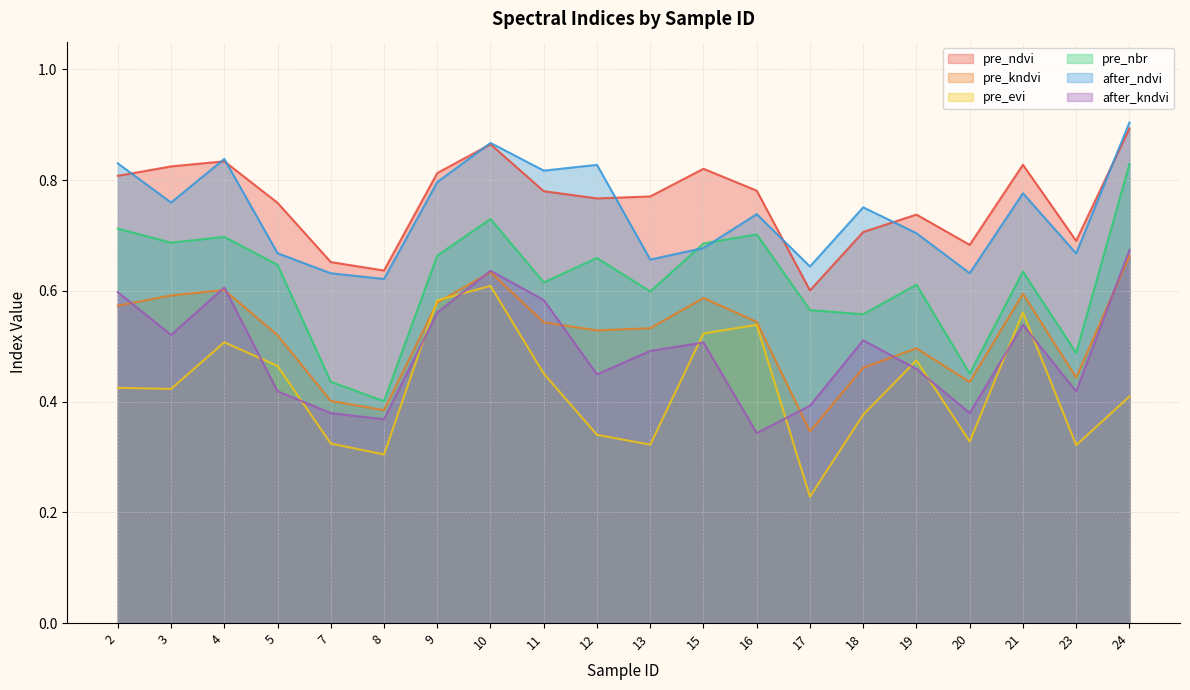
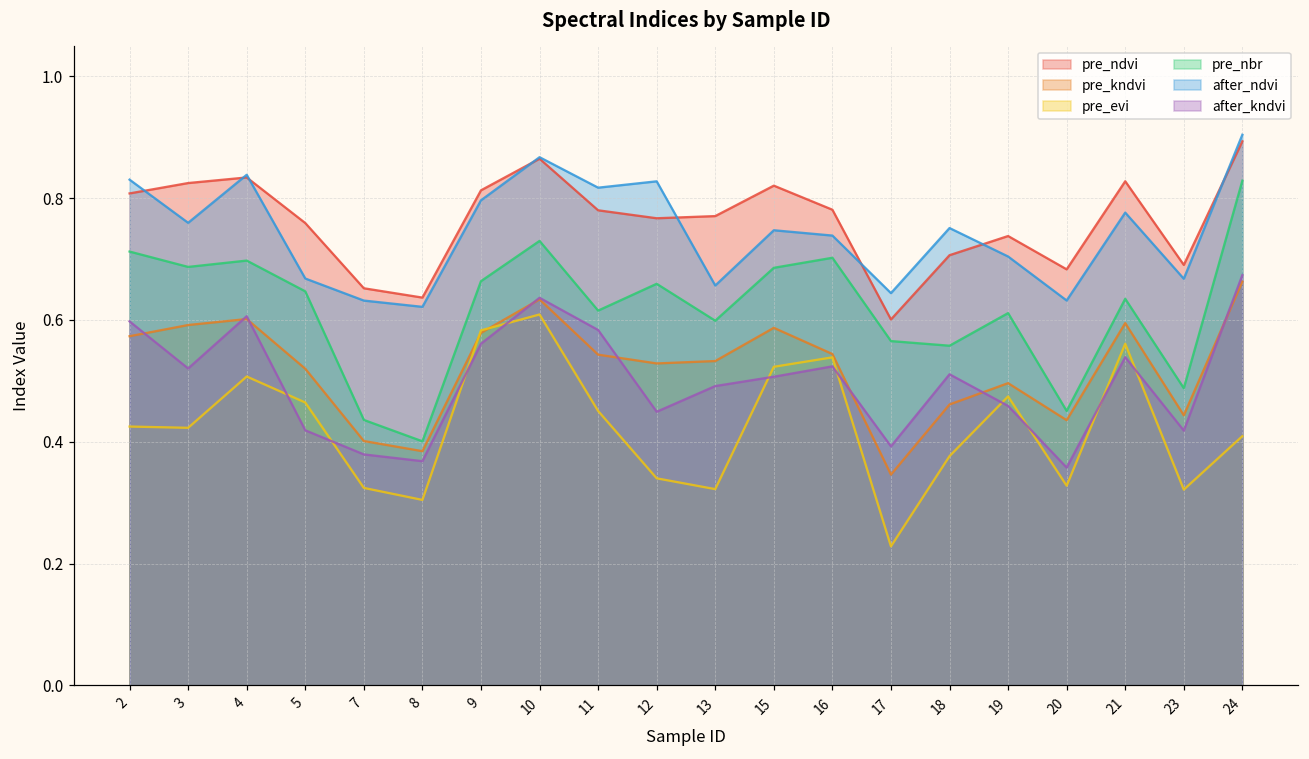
  {
    "pre_nbr": {
      "2": 0.71,
      "3": 0.69,
      "4": 0.70,
      "5": 0.65,
      "7": 0.44,
      "8": 0.40,
      "9": 0.66,
      "10": 0.73,
      "11": 0.62,
      "12": 0.66,
      "13": 0.60,
      "15": 0.69,
      "16": 0.70,
      "17": 0.57,
      "18": 0.56,
      "19": 0.61,
      "20": 0.45,
      "21": 0.63,
      "23": 0.49,
      "24": 0.83
    },
    "after_ndvi": {
      "2": 0.83,
      "3": 0.76,
      "5": 0.67,
      "7": 0.63,
      "8": 0.62,
      "9": 0.80,
      "11": 0.82,
      "12": 0.83,
      "13": 0.66,
-     "15": 0.68,
+     "15": 0.75,
      "16": 0.74,
      "17": 0.64,
      "18": 0.75,
      "19": 0.70,
      "20": 0.63,
      "21": 0.78,
      "23": 0.67,
      "24": 0.90
    },
    "after_kndvi": {
      "2": 0.60,
      "3": 0.52,
      "5": 0.42,
      "7": 0.38,
      "8": 0.37,
      "9": 0.56,
      "11": 0.58,
      "12": 0.45,
      "13": 0.49,
      "15": 0.51,
-     "16": 0.34,
+     "16": 0.52,
      "17": 0.39,
      "18": 0.51,
      "19": 0.46,
-     "20": 0.38,
+     "20": 0.36,
      "21": 0.54,
      "23": 0.42,
      "24": 0.67
    }
  }
